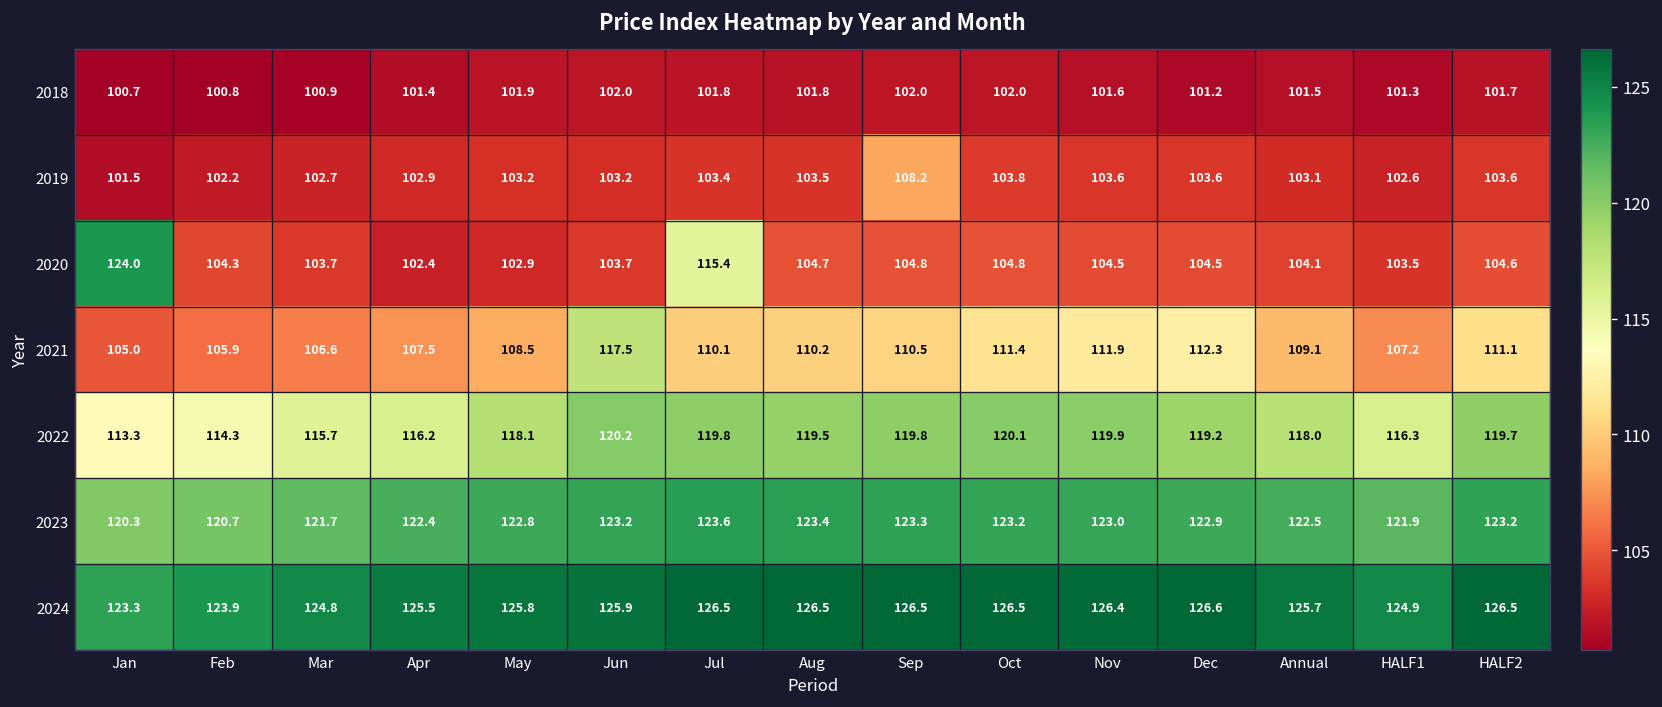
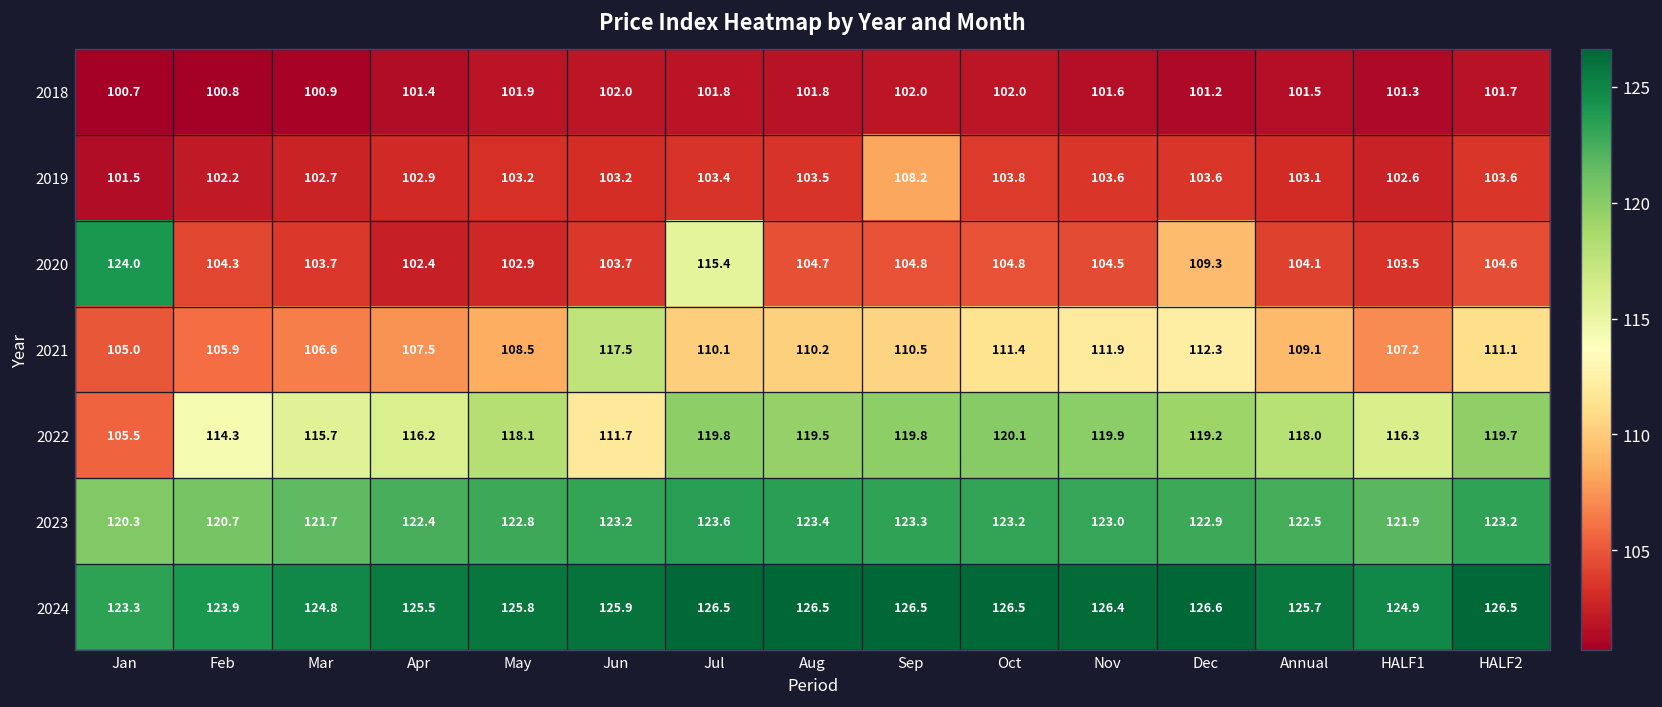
  {
    "2018": {
      "Jan": 100.7,
      "Feb": 100.8,
      "Mar": 100.9,
      "Apr": 101.4,
      "May": 101.9,
      "Jun": 102.0,
      "Jul": 101.8,
      "Aug": 101.8,
      "Sep": 102.0,
      "Oct": 102.0,
      "Nov": 101.6,
      "Dec": 101.2,
      "Annual": 101.5,
      "HALF1": 101.3,
      "HALF2": 101.7
    },
    "2019": {
      "Jan": 101.5,
      "Feb": 102.2,
      "Mar": 102.7,
      "Apr": 102.9,
      "May": 103.2,
      "Jun": 103.2,
      "Jul": 103.4,
      "Aug": 103.5,
      "Sep": 108.2,
      "Oct": 103.8,
      "Nov": 103.6,
      "Dec": 103.6,
      "Annual": 103.1,
      "HALF1": 102.6,
      "HALF2": 103.6
    },
    "2020": {
      "Jan": 124.0,
      "Feb": 104.3,
      "Mar": 103.7,
      "Apr": 102.4,
      "May": 102.9,
      "Jun": 103.7,
      "Jul": 115.4,
      "Aug": 104.7,
      "Sep": 104.8,
      "Oct": 104.8,
      "Nov": 104.5,
-     "Dec": 104.5,
+     "Dec": 109.3,
      "Annual": 104.1,
      "HALF1": 103.5,
      "HALF2": 104.6
    },
    "2021": {
      "Jan": 105.0,
      "Feb": 105.9,
      "Mar": 106.6,
      "Apr": 107.5,
      "May": 108.5,
      "Jun": 117.5,
      "Jul": 110.1,
      "Aug": 110.2,
      "Sep": 110.5,
      "Oct": 111.4,
      "Nov": 111.9,
      "Dec": 112.3,
      "Annual": 109.1,
      "HALF1": 107.2,
      "HALF2": 111.1
    },
    "2022": {
-     "Jan": 113.3,
+     "Jan": 105.5,
      "Feb": 114.3,
      "Mar": 115.7,
      "Apr": 116.2,
      "May": 118.1,
-     "Jun": 120.2,
+     "Jun": 111.7,
      "Jul": 119.8,
      "Aug": 119.5,
      "Sep": 119.8,
      "Oct": 120.1,
      "Nov": 119.9,
      "Dec": 119.2,
      "Annual": 118.0,
      "HALF1": 116.3,
      "HALF2": 119.7
    },
    "2023": {
      "Jan": 120.3,
      "Feb": 120.7,
      "Mar": 121.7,
      "Apr": 122.4,
      "May": 122.8,
      "Jun": 123.2,
      "Jul": 123.6,
      "Aug": 123.4,
      "Sep": 123.3,
      "Oct": 123.2,
      "Nov": 123.0,
      "Dec": 122.9,
      "Annual": 122.5,
      "HALF1": 121.9,
      "HALF2": 123.2
    },
    "2024": {
      "Jan": 123.3,
      "Feb": 123.9,
      "Mar": 124.8,
      "Apr": 125.5,
      "May": 125.8,
      "Jun": 125.9,
      "Jul": 126.5,
      "Aug": 126.5,
      "Sep": 126.5,
      "Oct": 126.5,
      "Nov": 126.4,
      "Dec": 126.6,
      "Annual": 125.7,
      "HALF1": 124.9,
      "HALF2": 126.5
    }
  }
